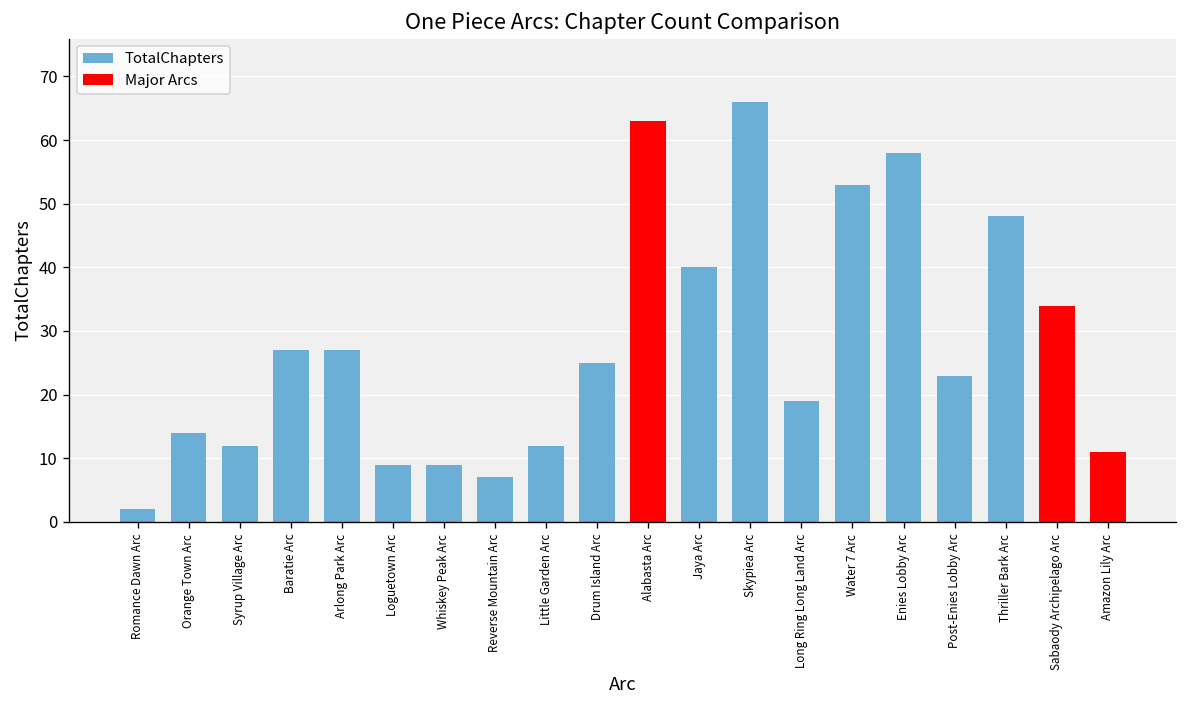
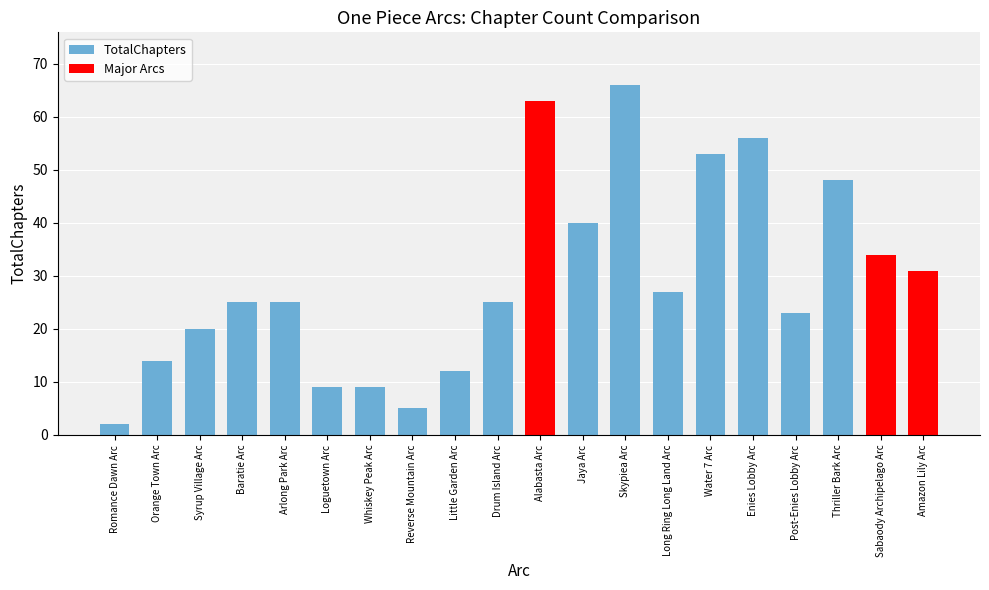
  {
    "Romance Dawn Arc": 2,
    "Orange Town Arc": 14,
-   "Syrup Village Arc": 12,
-   "Baratie Arc": 27,
-   "Arlong Park Arc": 27,
+   "Syrup Village Arc": 20,
+   "Baratie Arc": 25,
+   "Arlong Park Arc": 25,
    "Loguetown Arc": 9,
    "Whiskey Peak Arc": 9,
-   "Reverse Mountain Arc": 7,
+   "Reverse Mountain Arc": 5,
    "Little Garden Arc": 12,
    "Drum Island Arc": 25,
    "Alabasta Arc": 63,
    "Jaya Arc": 40,
    "Skypiea Arc": 66,
-   "Long Ring Long Land Arc": 19,
+   "Long Ring Long Land Arc": 27,
    "Water 7 Arc": 53,
-   "Enies Lobby Arc": 58,
+   "Enies Lobby Arc": 56,
    "Post-Enies Lobby Arc": 23,
    "Thriller Bark Arc": 48,
    "Sabaody Archipelago Arc": 34,
-   "Amazon Lily Arc": 11
+   "Amazon Lily Arc": 31
  }
